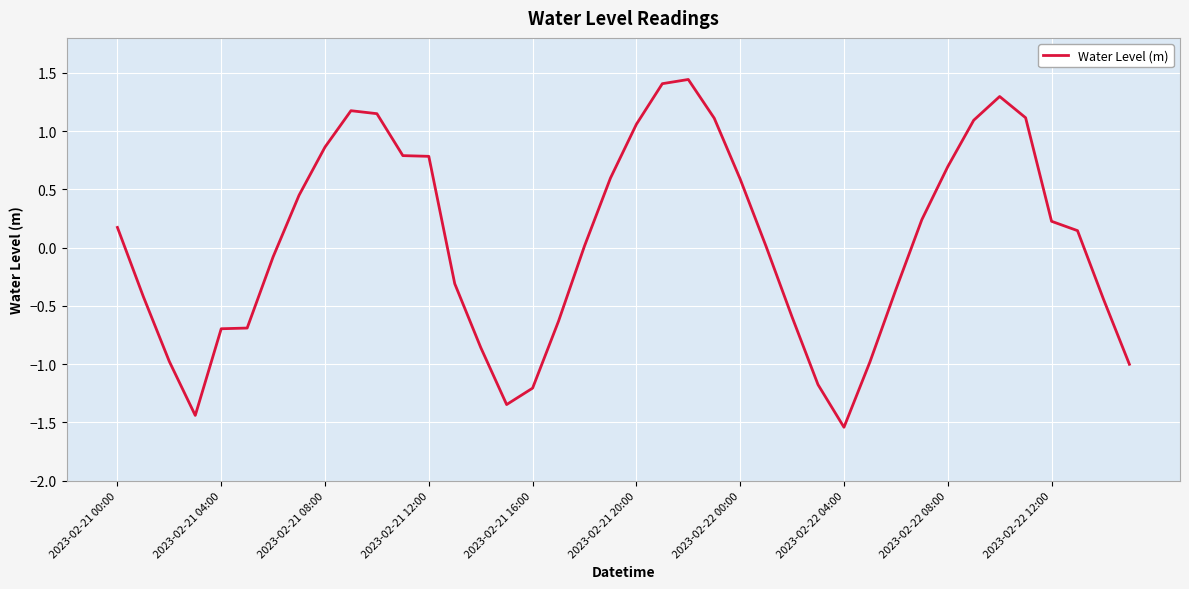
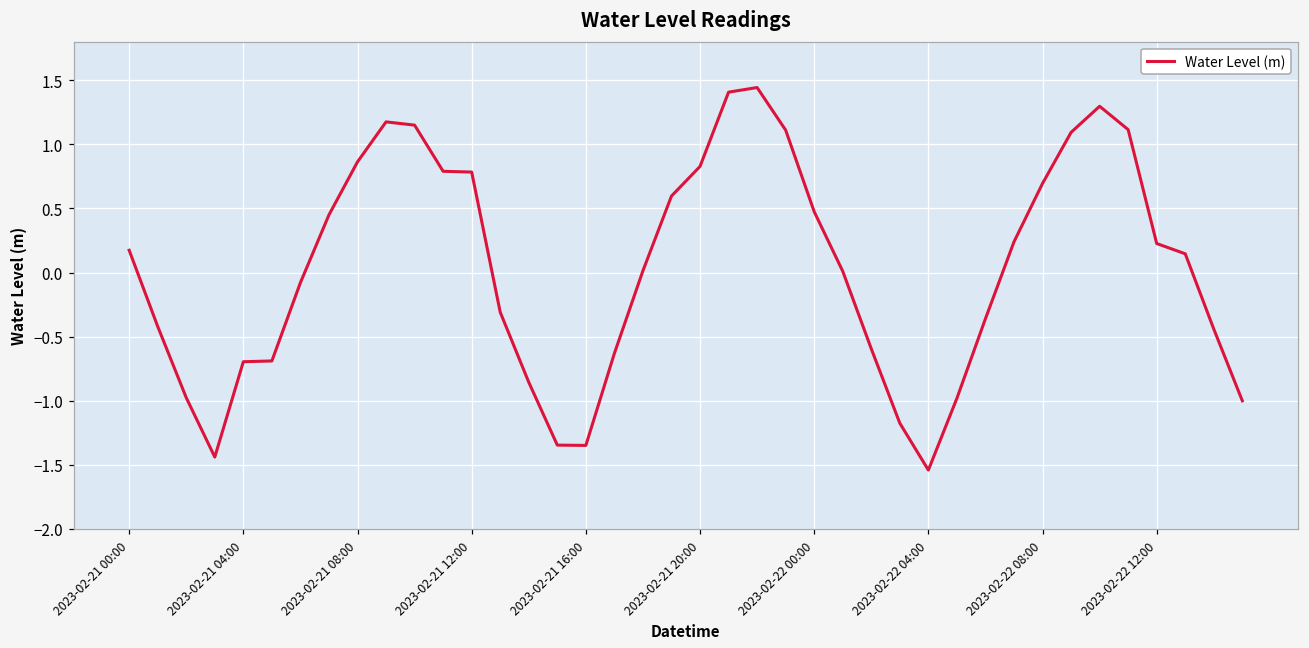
  {
    "2023-02-21 00:00": 0.17,
    "2023-02-21 04:00": -0.70,
    "2023-02-21 08:00": 0.86,
    "2023-02-21 12:00": 0.78,
-   "2023-02-21 16:00": -1.21,
-   "2023-02-21 20:00": 1.06,
-   "2023-02-22 00:00": 0.59,
+   "2023-02-21 16:00": -1.35,
+   "2023-02-21 20:00": 0.83,
+   "2023-02-22 00:00": 0.47,
    "2023-02-22 04:00": -1.54,
    "2023-02-22 08:00": 0.69,
    "2023-02-22 12:00": 0.23
  }
